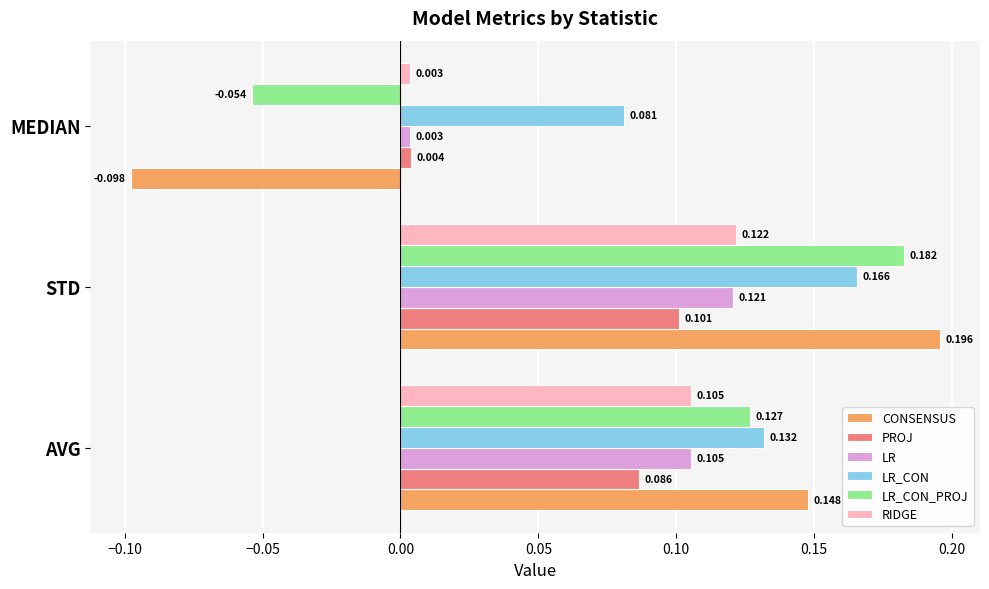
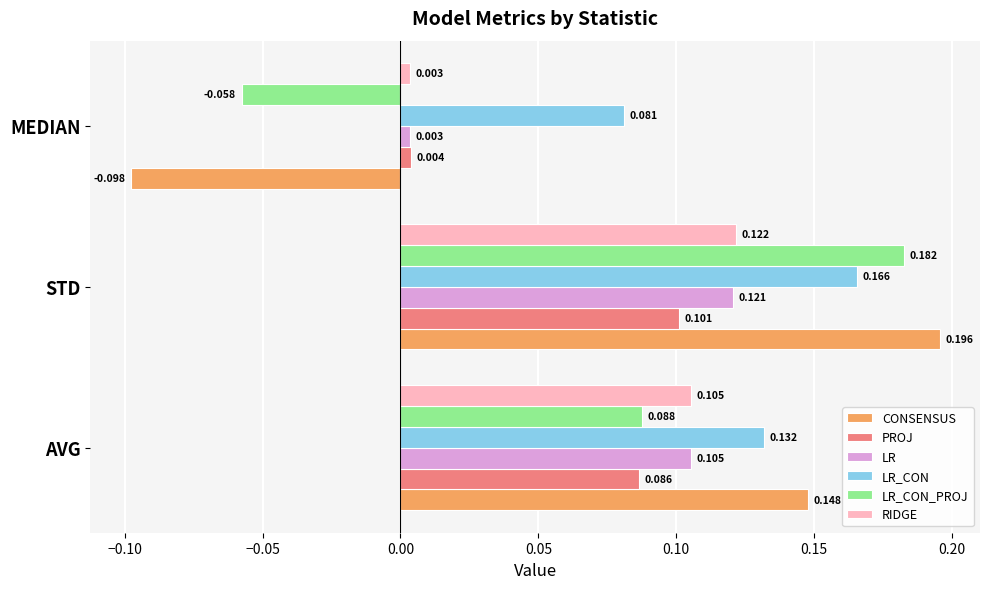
  {
    "LR_CON": {
      "MEDIAN": 0.081,
      "STD": 0.166,
      "AVG": 0.132
    },
    "LR_CON_PROJ": {
-     "MEDIAN": -0.054,
+     "MEDIAN": -0.058,
      "STD": 0.182,
-     "AVG": 0.127
+     "AVG": 0.088
    }
  }
